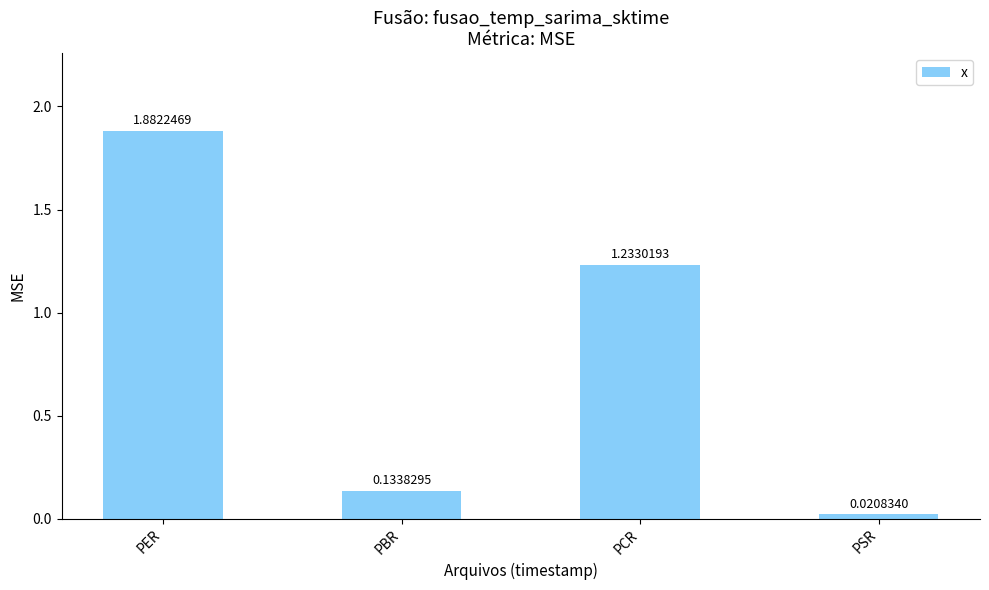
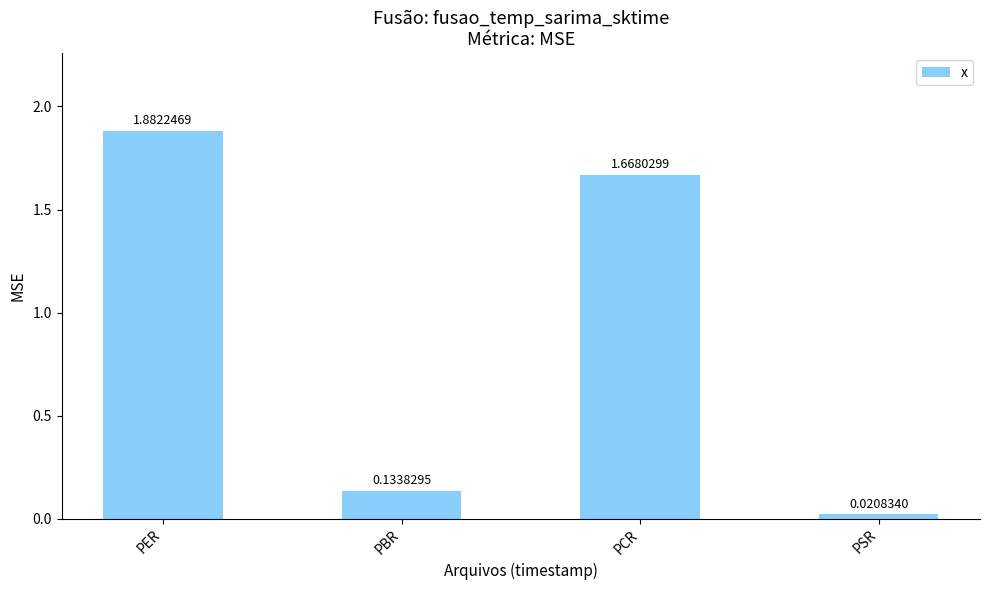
  {
    "PER": 1.8822469,
    "PBR": 0.1338295,
-   "PCR": 1.2330193,
+   "PCR": 1.6680299,
    "PSR": 0.0208340
  }
